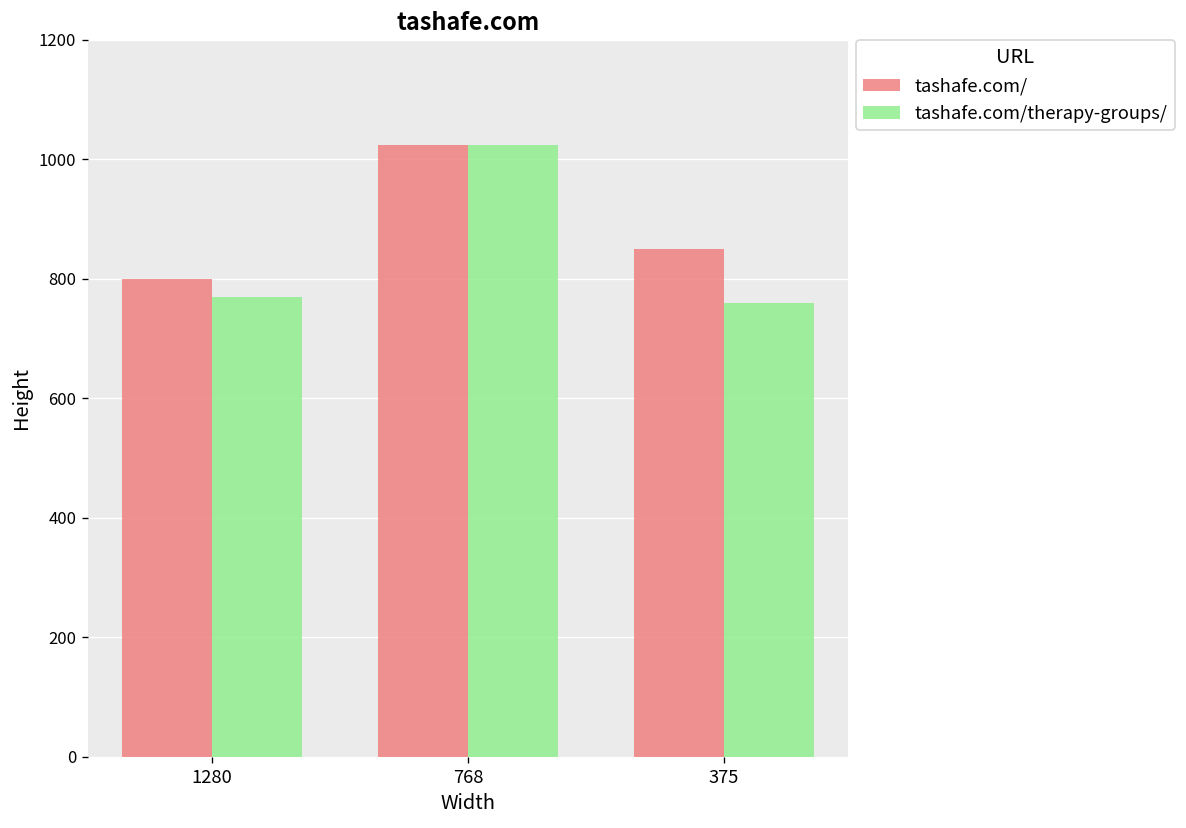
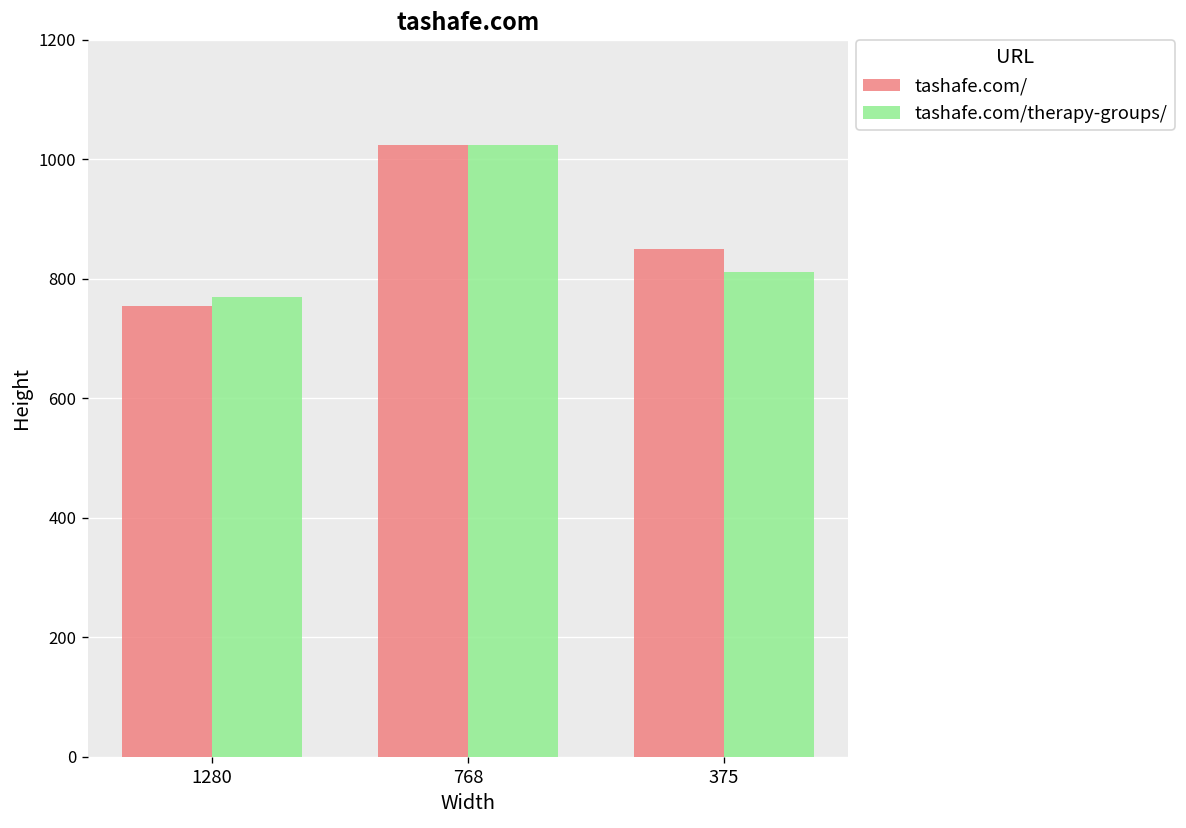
  {
    "tashafe.com/": {
-     "1280": 800,
+     "1280": 750,
      "768": 1020,
      "375": 850
    },
    "tashafe.com/therapy-groups/": {
      "1280": 770,
      "768": 1020,
-     "375": 760
+     "375": 810
    }
  }
